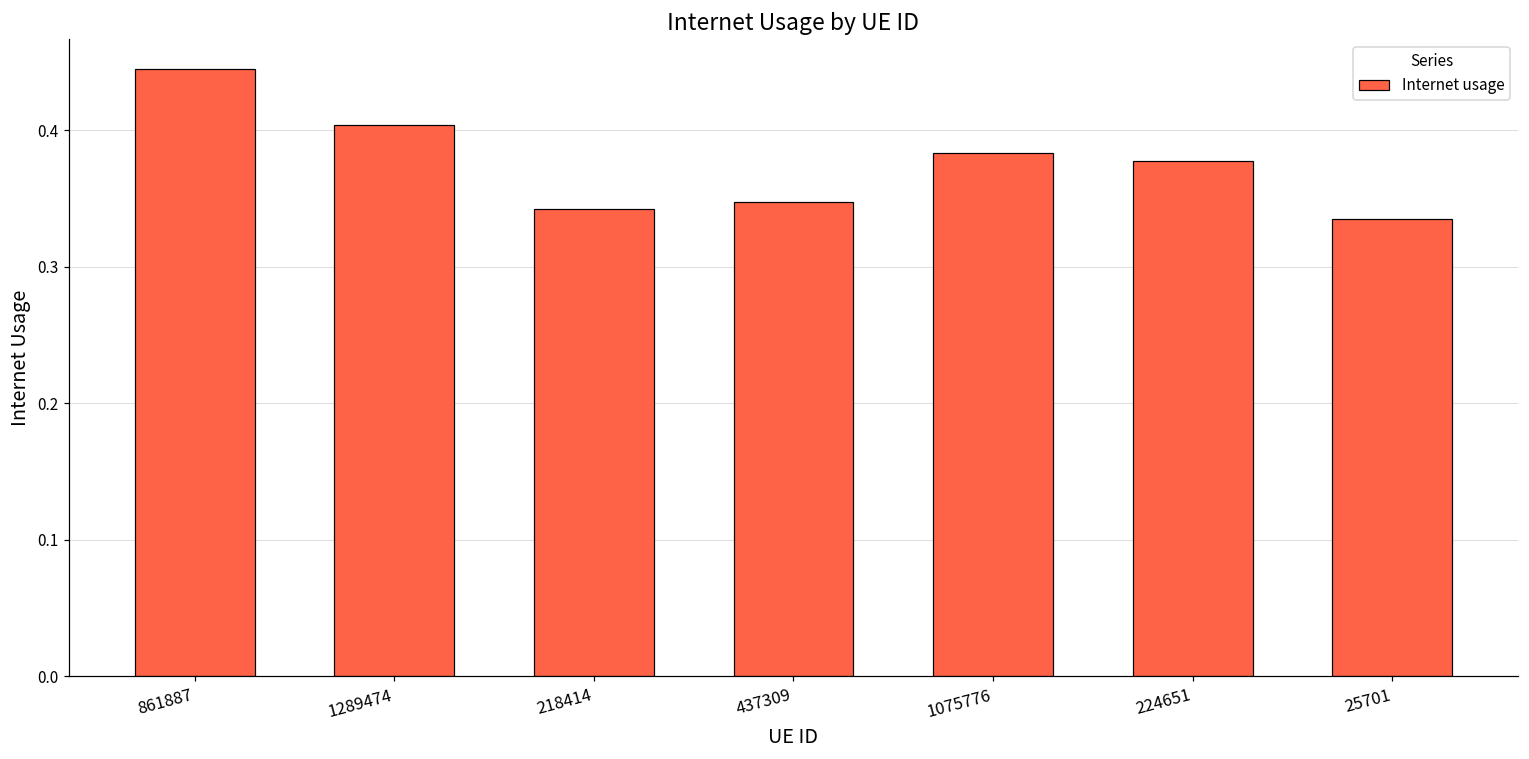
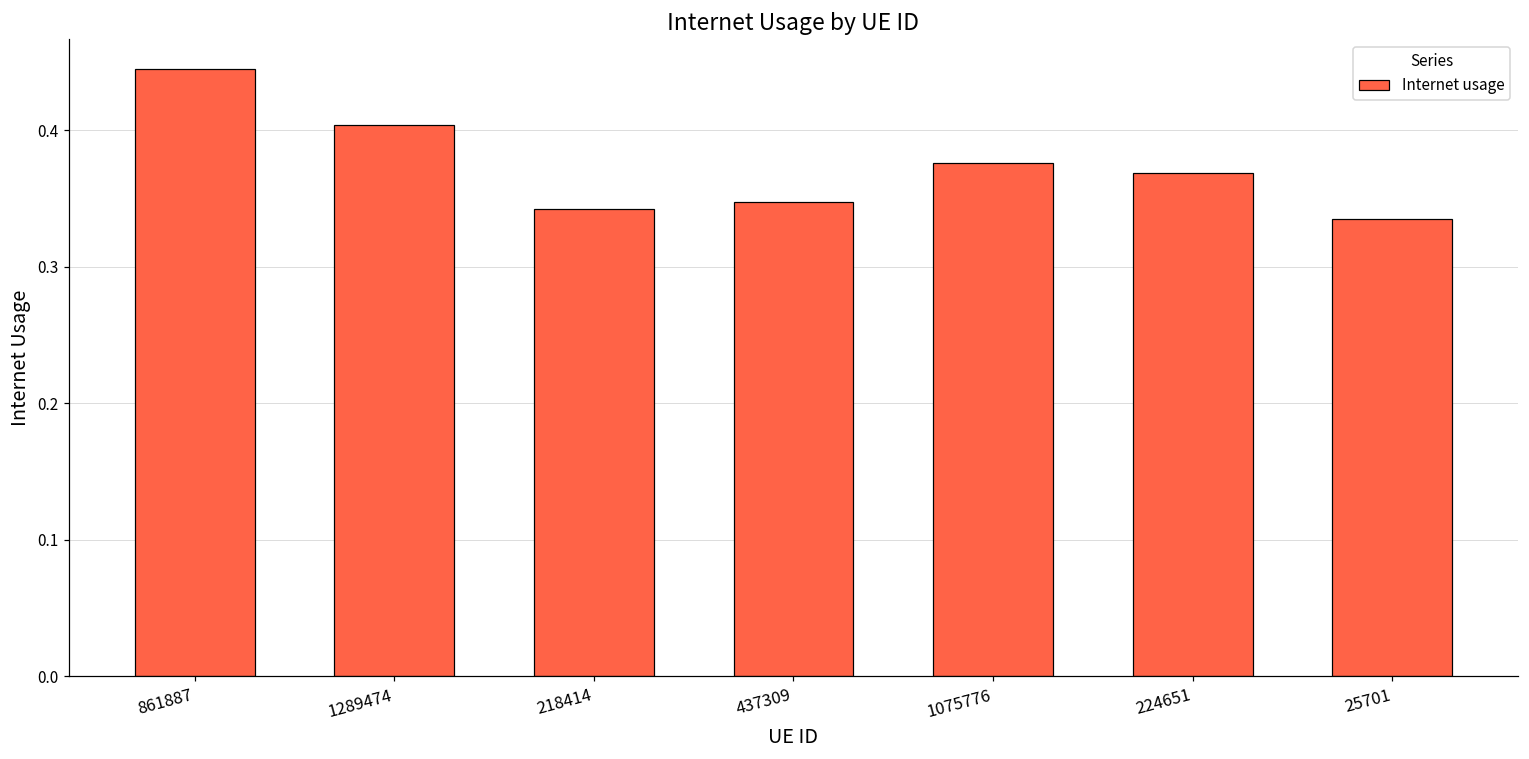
  {
    "861887": 0.445,
    "1289474": 0.404,
    "218414": 0.342,
    "437309": 0.348,
-   "1075776": 0.383,
-   "224651": 0.377,
+   "1075776": 0.376,
+   "224651": 0.369,
    "25701": 0.335
  }
